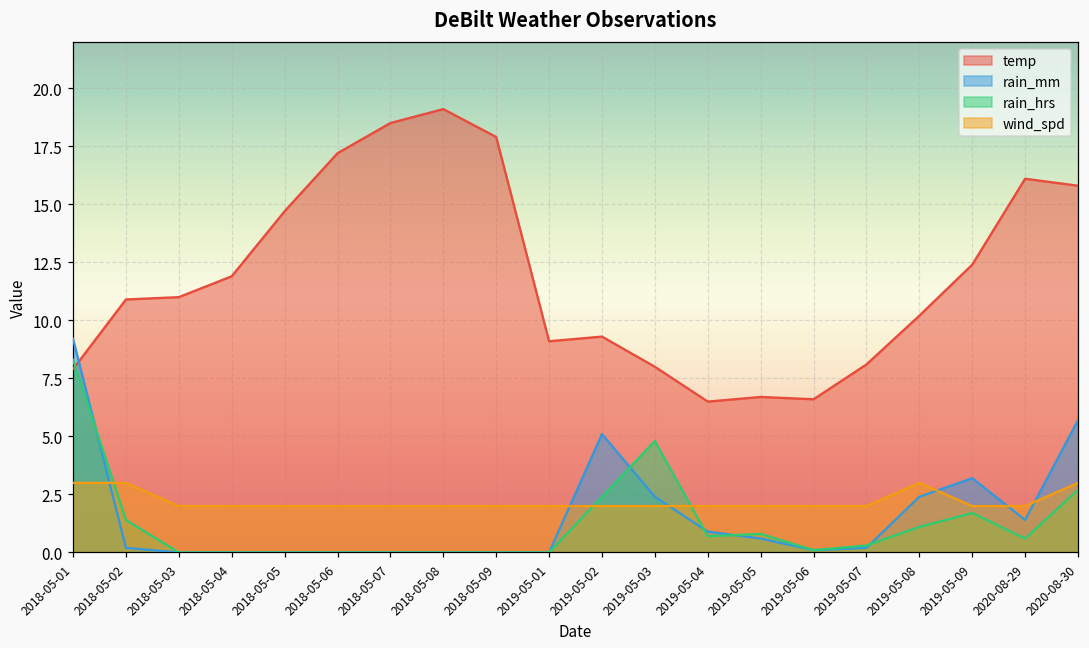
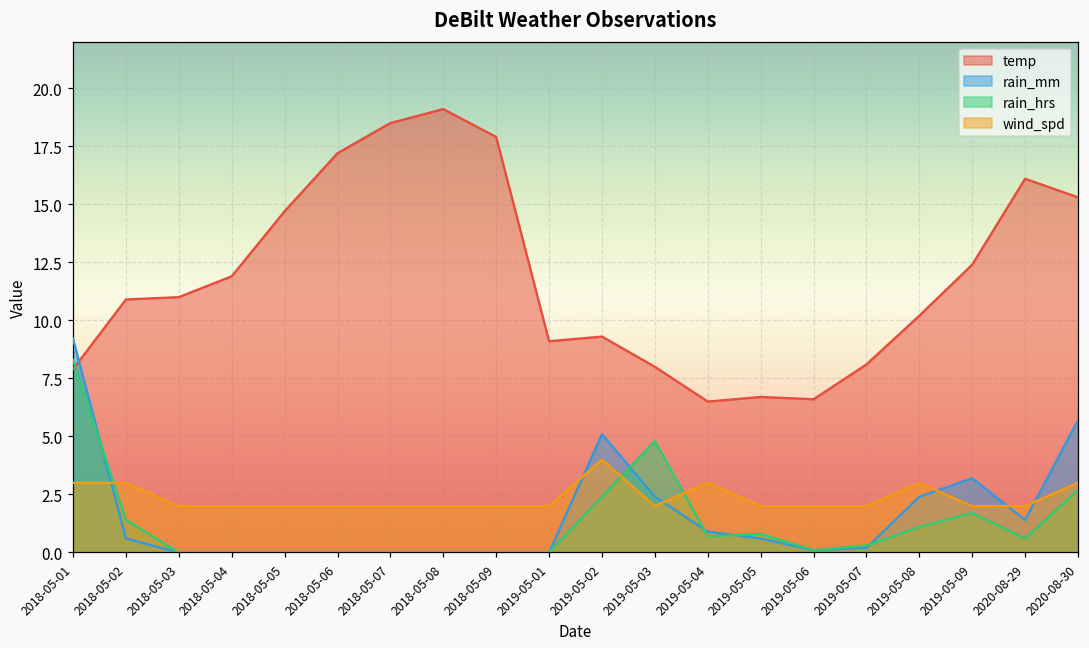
  {
    "temp": {
      "2018-05-01": 7.9,
      "2018-05-02": 10.9,
      "2018-05-03": 11.0,
      "2018-05-04": 11.9,
      "2018-05-05": 14.7,
      "2018-05-06": 17.2,
      "2018-05-07": 18.5,
      "2018-05-08": 19.1,
      "2018-05-09": 17.9,
      "2019-05-01": 9.1,
      "2019-05-02": 9.3,
      "2019-05-03": 8.0,
      "2019-05-04": 6.5,
      "2019-05-05": 6.7,
      "2019-05-06": 6.6,
      "2019-05-07": 8.1,
      "2019-05-08": 10.2,
      "2019-05-09": 12.4,
      "2020-08-29": 16.1,
-     "2020-08-30": 15.8
+     "2020-08-30": 15.3
    },
    "rain_mm": {
      "2018-05-01": 9.2,
-     "2018-05-02": 0.2,
+     "2018-05-02": 0.6,
      "2019-05-02": 5.1,
      "2019-05-03": 2.4,
      "2019-05-04": 0.9,
      "2019-05-05": 0.6,
      "2019-05-08": 2.4,
      "2019-05-09": 3.2,
      "2020-08-29": 1.4,
      "2020-08-30": 5.7
    },
    "rain_hrs": {
      "2018-05-01": 8.3,
      "2018-05-02": 1.4,
      "2019-05-02": 2.4,
      "2019-05-03": 4.8,
      "2019-05-04": 0.7,
      "2019-05-05": 0.8,
      "2019-05-08": 1.1,
      "2019-05-09": 1.7,
      "2020-08-29": 0.6,
      "2020-08-30": 2.7
    },
    "wind_spd": {
      "2018-05-01": 3,
      "2018-05-02": 3,
      "2018-05-03": 2,
      "2018-05-04": 2,
      "2018-05-05": 2,
      "2018-05-06": 2,
      "2018-05-07": 2,
      "2018-05-08": 2,
      "2018-05-09": 2,
      "2019-05-01": 2,
-     "2019-05-02": 2,
+     "2019-05-02": 4,
      "2019-05-03": 2,
-     "2019-05-04": 2,
+     "2019-05-04": 3,
      "2019-05-05": 2,
      "2019-05-06": 2,
      "2019-05-07": 2,
      "2019-05-08": 3,
      "2019-05-09": 2,
      "2020-08-29": 2,
      "2020-08-30": 3
    }
  }
